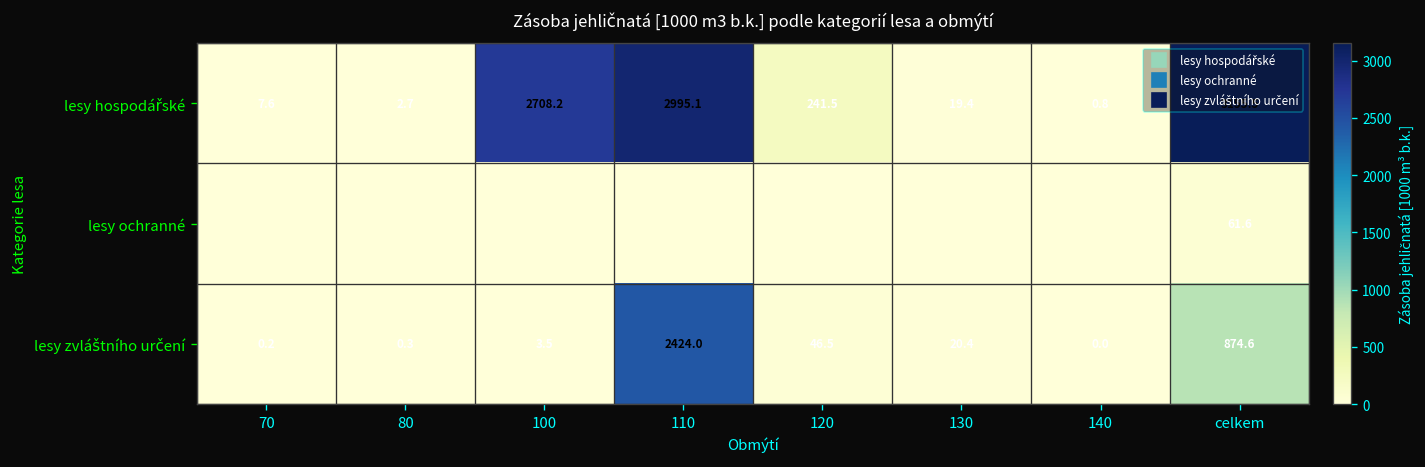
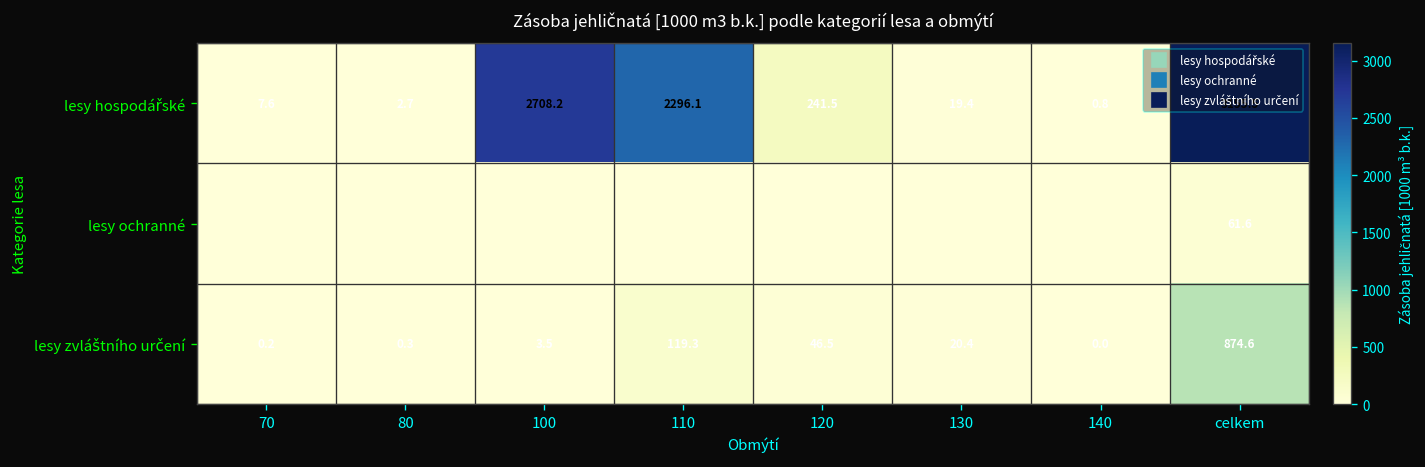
  {
    "lesy hospodářské": {
      "100": 2708.2,
-     "110": 2995.1,
+     "110": 2296.1,
      "120": 241.5
    },
    "lesy zvláštního určení": {
-     "110": 2424.0,
+     "110": 119.3,
      "celkem": 874.6
    }
  }
